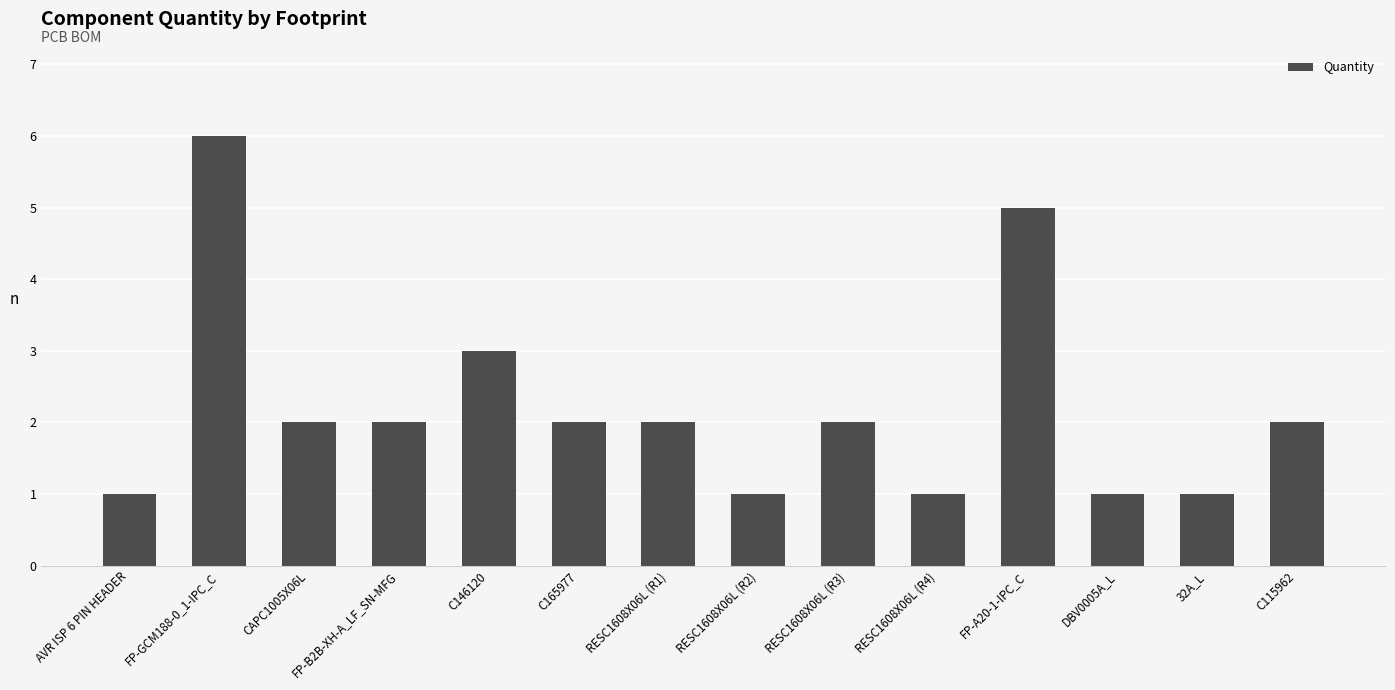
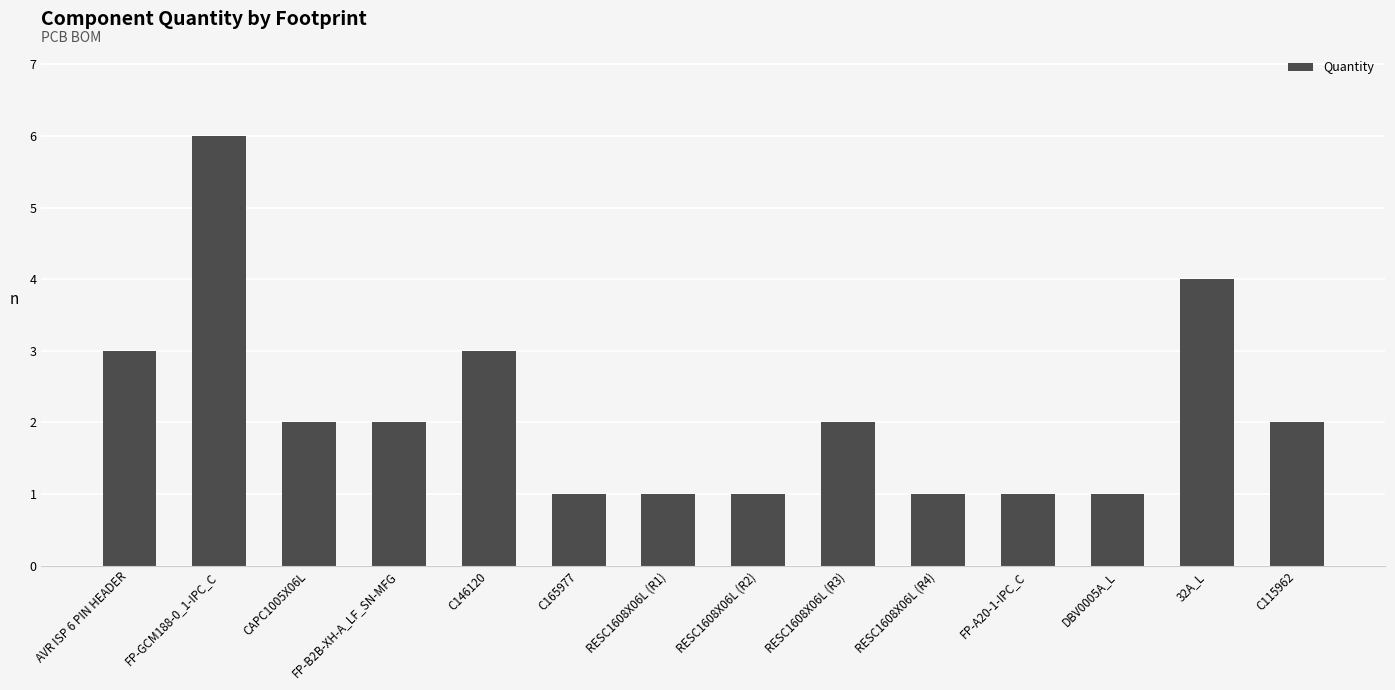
  {
-   "AVR ISP 6 PIN HEADER": 1,
+   "AVR ISP 6 PIN HEADER": 3,
    "FP-GCM188-0_1-IPC_C": 6,
    "CAPC1005X06L": 2,
    "FP-B2B-XH-A_LF_SN-MFG": 2,
    "C146120": 3,
-   "C165977": 2,
-   "RESC1608X06L (R1)": 2,
+   "C165977": 1,
+   "RESC1608X06L (R1)": 1,
    "RESC1608X06L (R2)": 1,
    "RESC1608X06L (R3)": 2,
    "RESC1608X06L (R4)": 1,
-   "FP-A20-1-IPC_C": 5,
+   "FP-A20-1-IPC_C": 1,
    "DBV0005A_L": 1,
-   "32A_L": 1,
+   "32A_L": 4,
    "C115962": 2
  }
